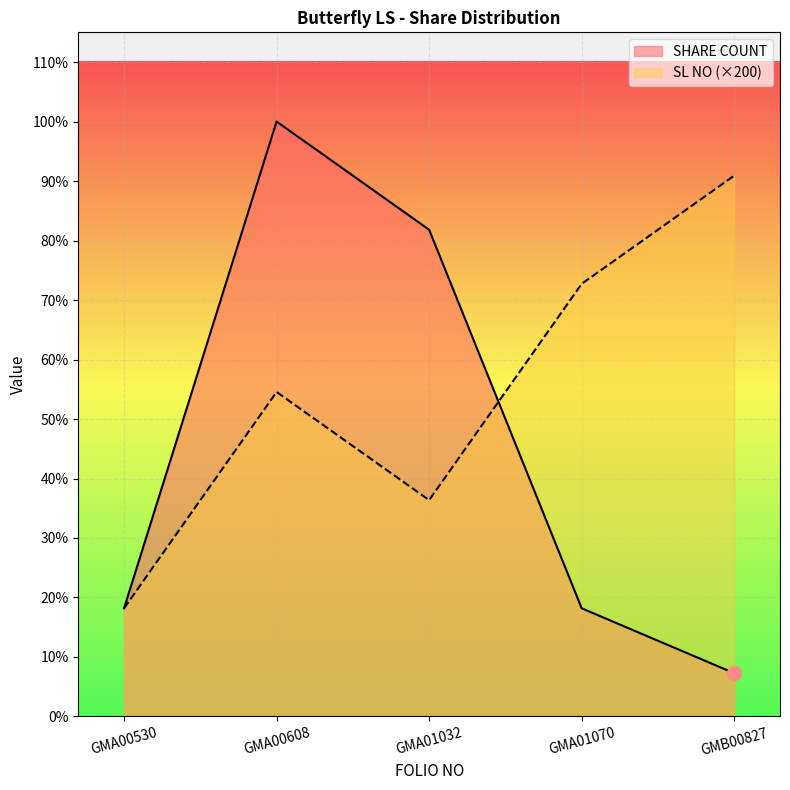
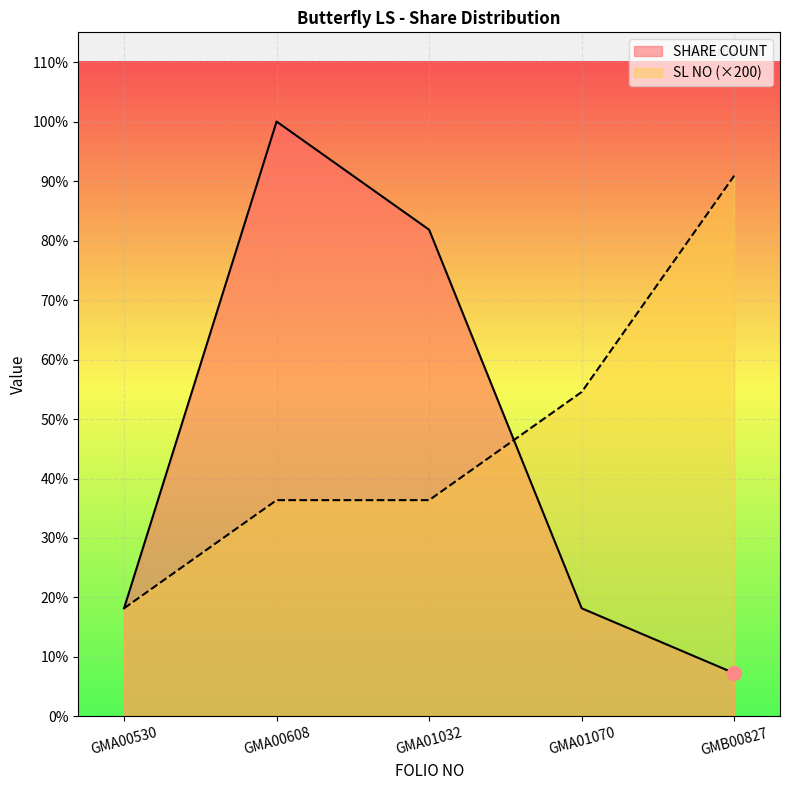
  {
    "SL NO (×200)": {
-     "GMA00608": "55%",
+     "GMA00608": "36%",
      "GMA01032": "36%",
-     "GMA01070": "73%",
+     "GMA01070": "55%",
      "GMB00827": "91%"
    }
  }
